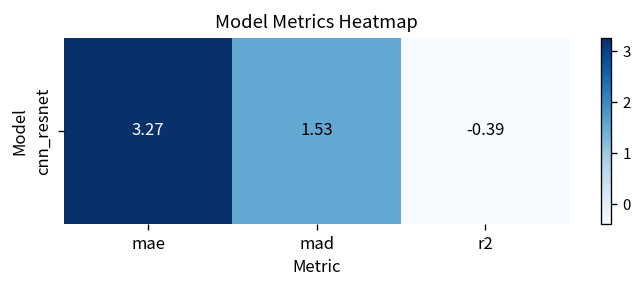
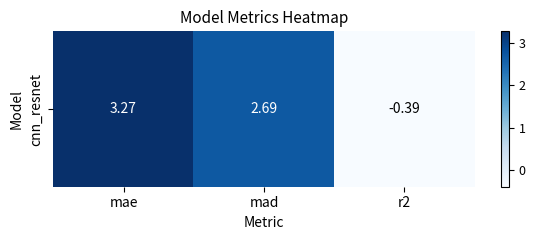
  {
    "cnn_resnet": {
      "mae": 3.27,
-     "mad": 1.53,
+     "mad": 2.69,
      "r2": -0.39
    }
  }
